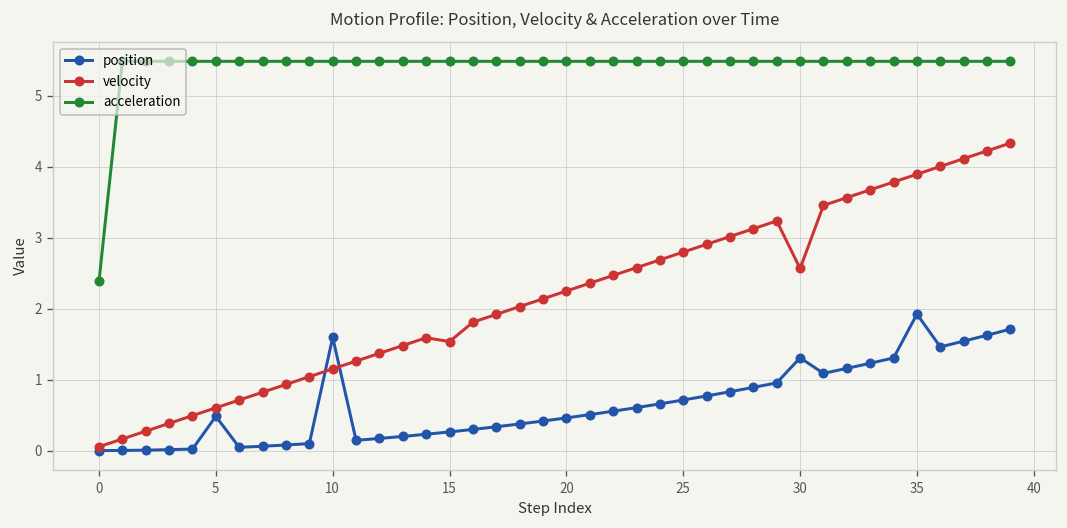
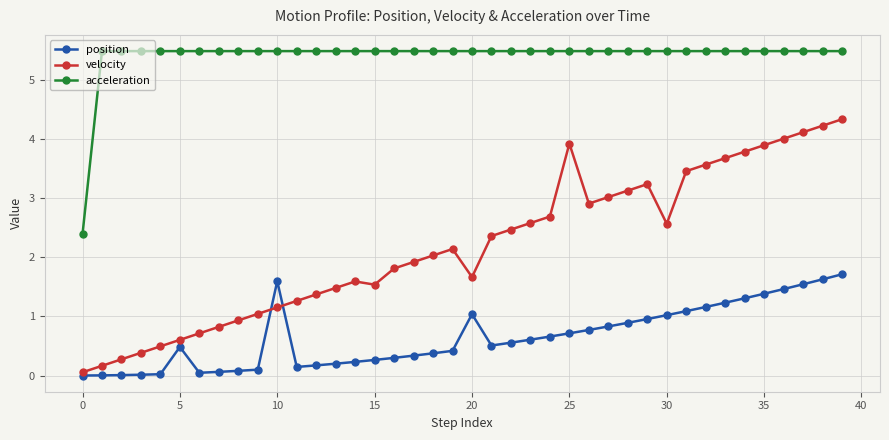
  {
    "position": {
      "0": 0.0,
      "5": 0.5,
      "10": 1.6,
      "15": 0.3,
-     "20": 0.5,
+     "20": 1.0,
      "25": 0.7,
-     "30": 1.3,
-     "35": 1.9
+     "30": 1.0,
+     "35": 1.4
    },
    "velocity": {
      "0": 0.1,
      "5": 0.6,
      "10": 1.2,
      "15": 1.5,
-     "20": 2.2,
-     "25": 2.8,
+     "20": 1.7,
+     "25": 3.9,
      "30": 2.6,
      "35": 3.9
    },
    "acceleration": {
      "0": 2.4,
      "5": 5.5,
      "10": 5.5,
      "15": 5.5,
      "20": 5.5,
      "25": 5.5,
      "30": 5.5,
      "35": 5.5
    }
  }
